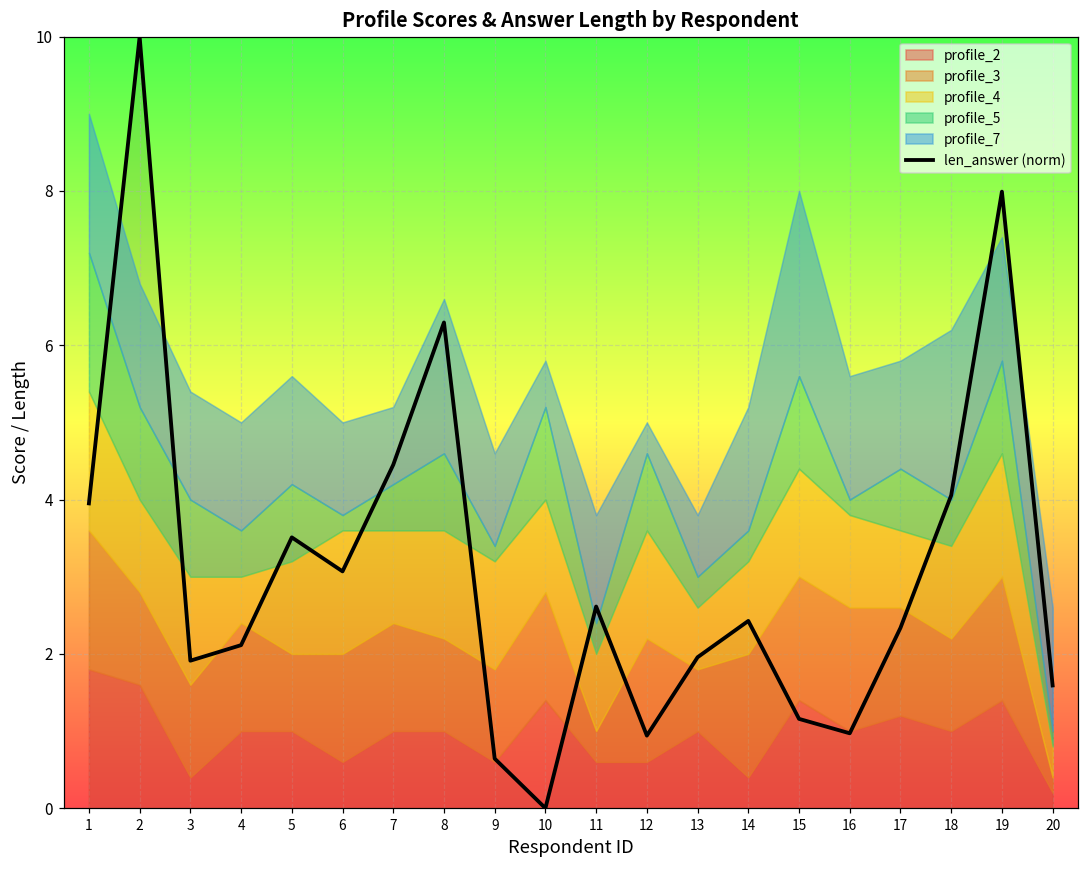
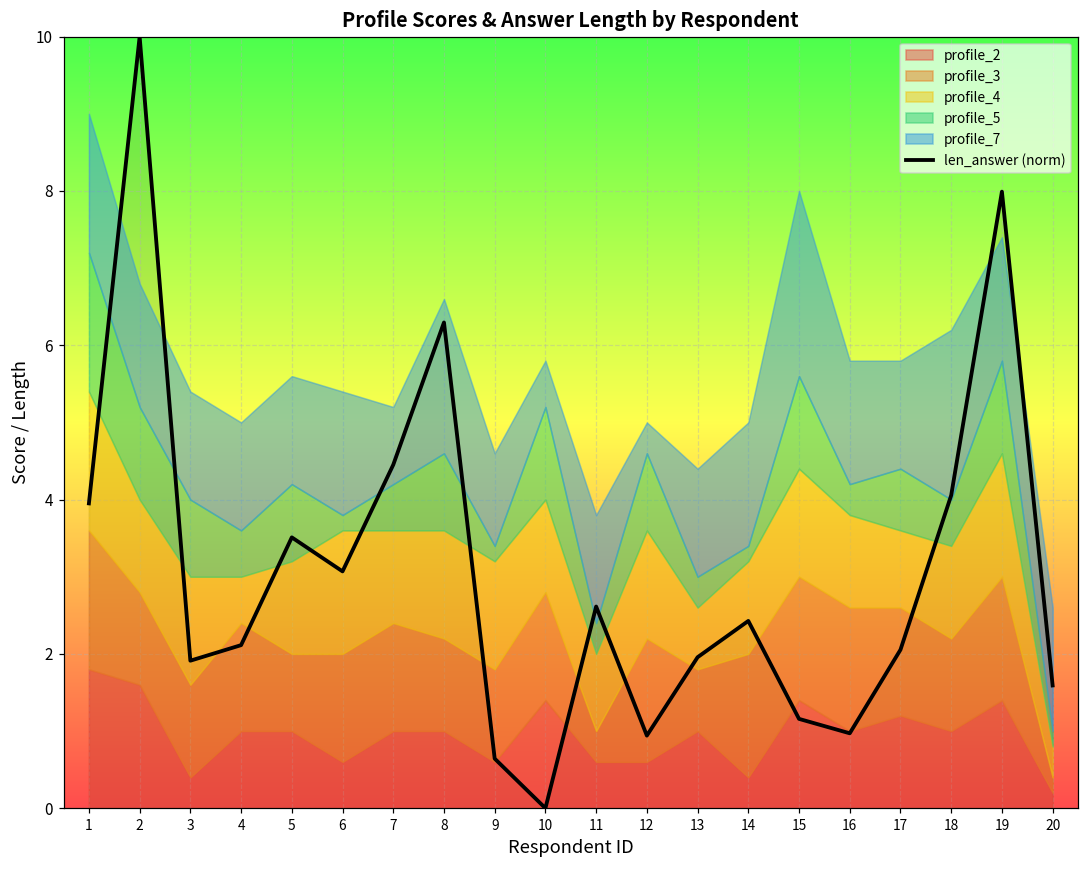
  {
    "len_answer (norm)": {
      "1": 4.0,
      "2": 10.0,
      "3": 1.9,
      "4": 2.1,
      "5": 3.5,
      "6": 3.1,
      "7": 4.5,
      "8": 6.3,
      "9": 0.6,
      "10": 0.0,
      "11": 2.6,
      "12": 0.9,
      "13": 2.0,
      "14": 2.4,
      "15": 1.2,
-     "17": 2.3,
+     "17": 2.1,
      "18": 4.1,
      "19": 8.0,
      "20": 1.6
    },
    "profile_5": {
      "1": 1.8,
      "2": 1.2,
      "3": 1.0,
      "4": 0.6,
      "5": 1.0,
      "6": 0.2,
      "7": 0.6,
      "8": 1.0,
      "9": 0.2,
      "10": 1.2,
      "11": 0.4,
      "12": 1.0,
      "13": 0.4,
-     "14": 0.4,
+     "14": 0.2,
      "15": 1.2,
-     "16": 0.2,
+     "16": 0.4,
      "17": 0.8,
      "18": 0.6,
      "19": 1.2,
      "20": 0.2
    },
    "profile_7": {
      "1": 1.8,
      "2": 1.6,
      "3": 1.4,
      "4": 1.4,
      "5": 1.4,
-     "6": 1.2,
+     "6": 1.6,
      "7": 1.0,
      "8": 2.0,
      "9": 1.2,
      "10": 0.6,
      "11": 1.4,
      "12": 0.4,
-     "13": 0.8,
+     "13": 1.4,
      "14": 1.6,
      "15": 2.4,
      "16": 1.6,
      "17": 1.4,
      "18": 2.2,
      "19": 1.6,
      "20": 1.6
    }
  }
